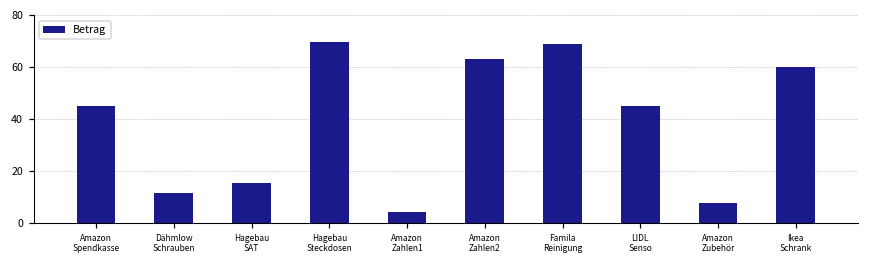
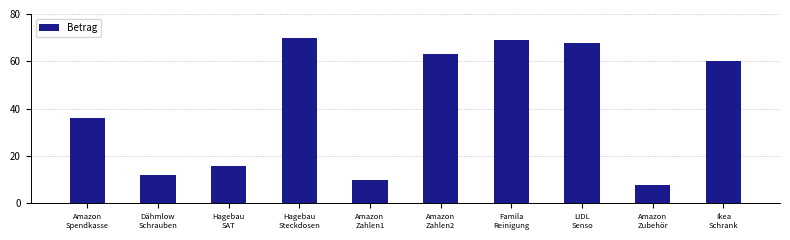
  {
-   "Amazon Spendkasse": 45,
+   "Amazon Spendkasse": 36,
    "Dähmlow Schrauben": 12,
    "Hagebau SAT": 15,
    "Hagebau Steckdosen": 70,
-   "Amazon Zahlen1": 4,
+   "Amazon Zahlen1": 10,
    "Amazon Zahlen2": 63,
    "Famila Reinigung": 69,
-   "LIDL Senso": 45,
+   "LIDL Senso": 68,
    "Amazon Zubehör": 8,
    "Ikea Schrank": 60
  }
